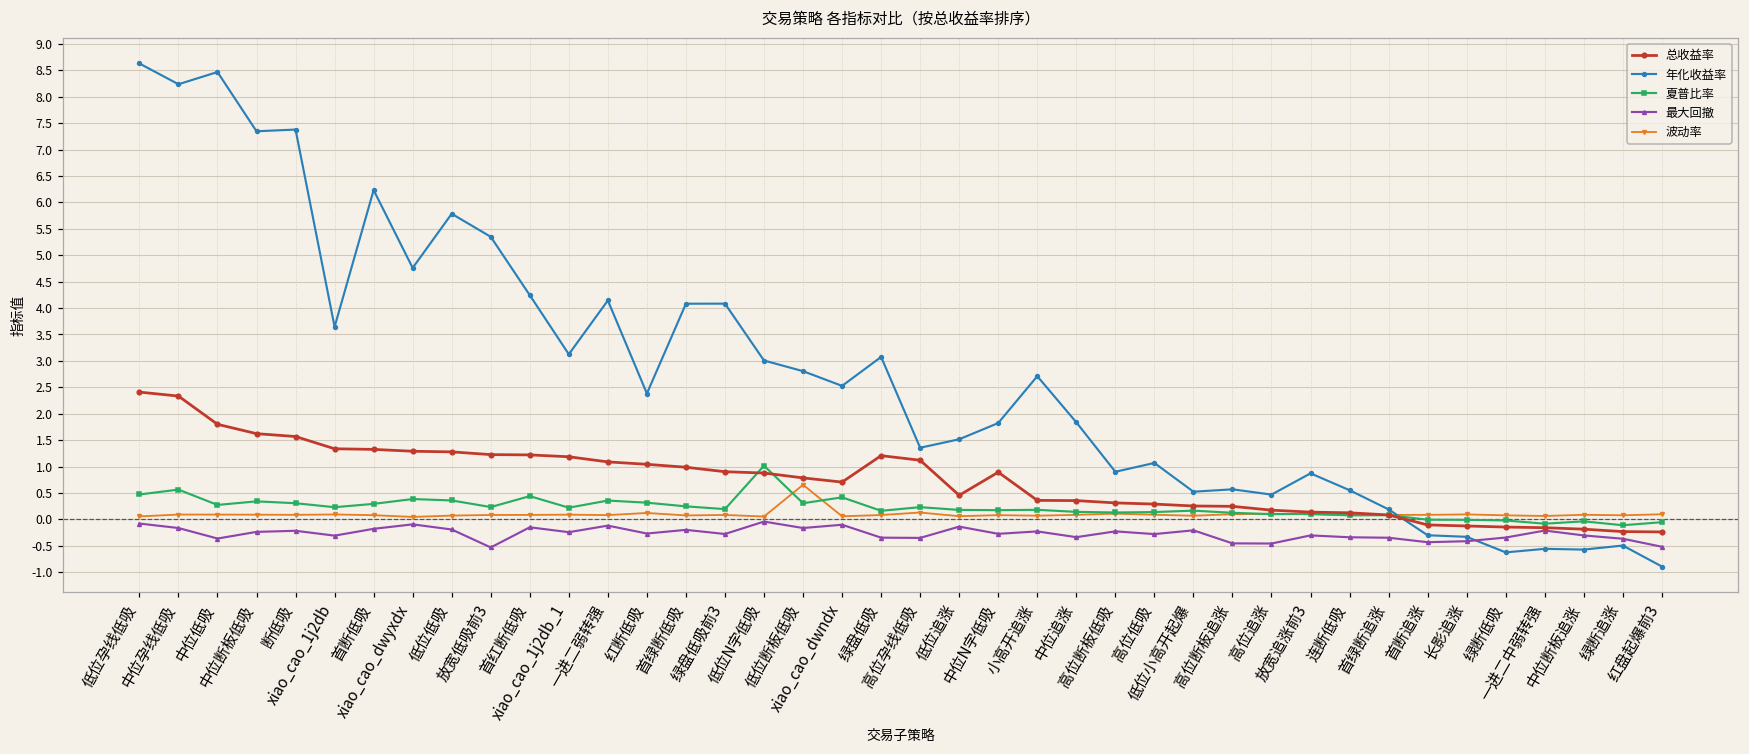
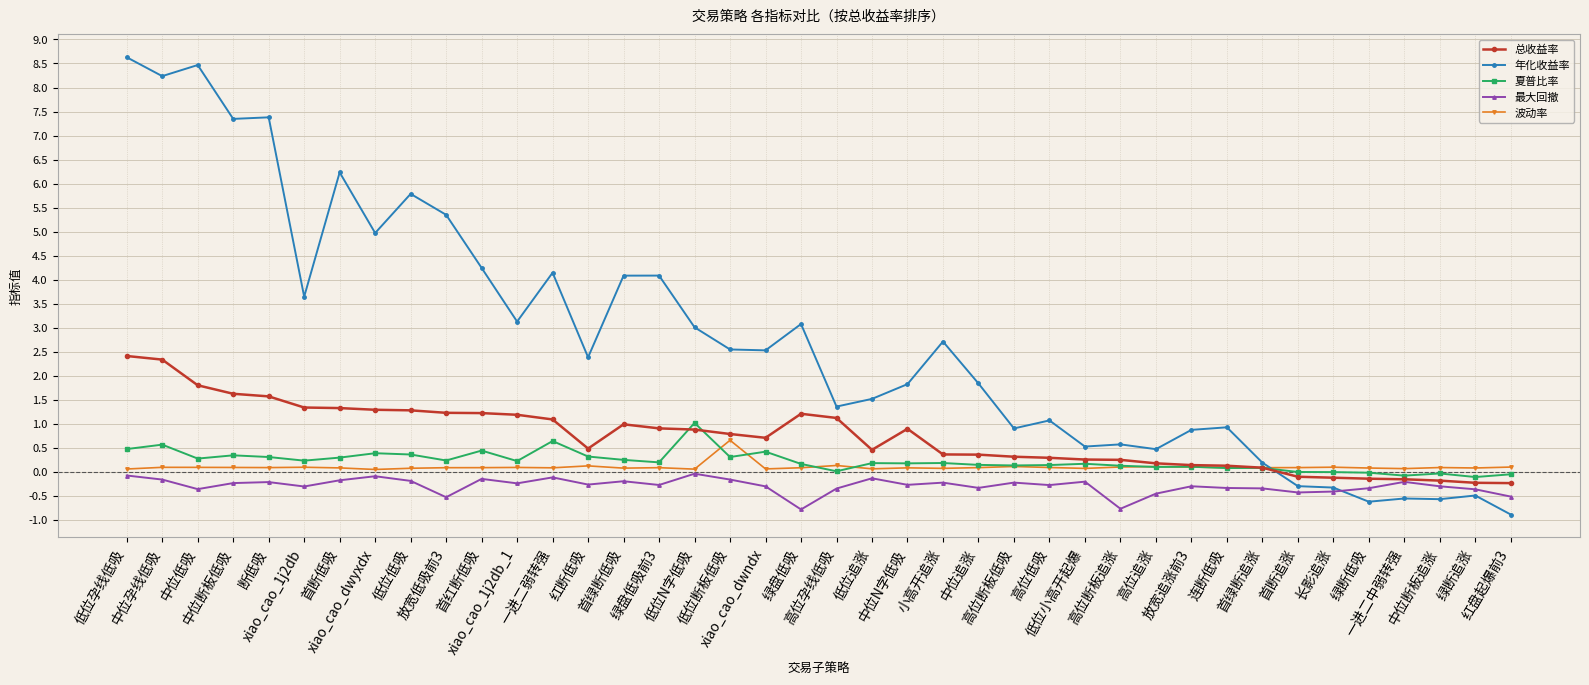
  {
    "总收益率": {
      "低位孕线低吸": 2.4,
      "中位孕线低吸": 2.3,
      "中位低吸": 1.8,
      "中位断板低吸": 1.6,
      "断低吸": 1.6,
      "xiao_cao_1j2db": 1.3,
      "首断低吸": 1.3,
      "xiao_cao_dwyxdx": 1.3,
      "低位低吸": 1.3,
      "放宽低吸前3": 1.2,
      "首红断低吸": 1.2,
      "xiao_cao_1j2db_1": 1.2,
      "一进二弱转强": 1.1,
-     "红断低吸": 1.0,
+     "红断低吸": 0.5,
      "首绿断低吸": 1.0,
      "绿盘低吸前3": 0.9,
      "低位N字低吸": 0.9,
      "低位断板低吸": 0.8,
      "xiao_cao_dwndx": 0.7,
      "绿盘低吸": 1.2,
      "高位孕线低吸": 1.1,
      "低位追涨": 0.5,
      "中位N字低吸": 0.9,
      "小高开追涨": 0.4,
      "中位追涨": 0.4,
      "高位断板低吸": 0.3,
      "高位低吸": 0.3,
      "低位小高开起爆": 0.3,
      "高位断板追涨": 0.2,
      "高位追涨": 0.2,
      "首断追涨": -0.1,
      "长影追涨": -0.1,
      "绿断低吸": -0.1,
      "一进二中弱转强": -0.2,
      "中位断板追涨": -0.2,
      "绿断追涨": -0.2,
      "红盘起爆前3": -0.2
    },
    "年化收益率": {
      "低位孕线低吸": 8.6,
      "中位孕线低吸": 8.2,
      "中位低吸": 8.5,
      "中位断板低吸": 7.3,
      "断低吸": 7.4,
      "xiao_cao_1j2db": 3.6,
      "首断低吸": 6.2,
-     "xiao_cao_dwyxdx": 4.8,
+     "xiao_cao_dwyxdx": 5.0,
      "低位低吸": 5.8,
      "放宽低吸前3": 5.3,
      "首红断低吸": 4.2,
      "xiao_cao_1j2db_1": 3.1,
      "一进二弱转强": 4.1,
      "红断低吸": 2.4,
      "首绿断低吸": 4.1,
      "绿盘低吸前3": 4.1,
      "低位N字低吸": 3.0,
-     "低位断板低吸": 2.8,
+     "低位断板低吸": 2.5,
      "xiao_cao_dwndx": 2.5,
      "绿盘低吸": 3.1,
      "高位孕线低吸": 1.4,
      "低位追涨": 1.5,
      "中位N字低吸": 1.8,
      "小高开追涨": 2.7,
      "中位追涨": 1.8,
      "高位断板低吸": 0.9,
      "高位低吸": 1.1,
      "低位小高开起爆": 0.5,
      "高位断板追涨": 0.6,
      "高位追涨": 0.5,
      "放宽追涨前3": 0.9,
-     "连断低吸": 0.6,
+     "连断低吸": 0.9,
      "首绿断追涨": 0.2,
      "首断追涨": -0.3,
      "长影追涨": -0.3,
      "绿断低吸": -0.6,
      "一进二中弱转强": -0.6,
      "中位断板追涨": -0.6,
      "绿断追涨": -0.5,
      "红盘起爆前3": -0.9
    },
    "夏普比率": {
      "低位孕线低吸": 0.5,
      "中位孕线低吸": 0.6,
      "中位低吸": 0.3,
      "中位断板低吸": 0.3,
      "断低吸": 0.3,
      "xiao_cao_1j2db": 0.2,
      "首断低吸": 0.3,
      "xiao_cao_dwyxdx": 0.4,
      "低位低吸": 0.4,
      "放宽低吸前3": 0.2,
      "首红断低吸": 0.4,
      "xiao_cao_1j2db_1": 0.2,
-     "一进二弱转强": 0.4,
+     "一进二弱转强": 0.6,
      "红断低吸": 0.3,
      "首绿断低吸": 0.2,
      "绿盘低吸前3": 0.2,
      "低位N字低吸": 1.0,
      "低位断板低吸": 0.3,
      "xiao_cao_dwndx": 0.4,
      "绿盘低吸": 0.2,
-     "高位孕线低吸": 0.2,
+     "高位孕线低吸": 0.0,
      "低位追涨": 0.2,
      "中位N字低吸": 0.2,
      "小高开追涨": 0.2,
      "中位追涨": 0.1,
      "低位小高开起爆": 0.2,
      "首断追涨": 0.0,
      "长影追涨": 0.0,
      "绿断低吸": 0.0,
      "一进二中弱转强": -0.1,
      "中位断板追涨": 0.0,
      "绿断追涨": -0.1,
      "红盘起爆前3": -0.1
    },
    "最大回撤": {
      "低位孕线低吸": -0.1,
      "中位孕线低吸": -0.2,
      "中位低吸": -0.4,
      "中位断板低吸": -0.2,
      "断低吸": -0.2,
      "xiao_cao_1j2db": -0.3,
      "首断低吸": -0.2,
      "xiao_cao_dwyxdx": -0.1,
      "低位低吸": -0.2,
      "放宽低吸前3": -0.5,
      "首红断低吸": -0.2,
      "xiao_cao_1j2db_1": -0.2,
      "一进二弱转强": -0.1,
      "红断低吸": -0.3,
      "首绿断低吸": -0.2,
      "绿盘低吸前3": -0.3,
      "低位N字低吸": 0.0,
      "低位断板低吸": -0.2,
-     "xiao_cao_dwndx": -0.1,
-     "绿盘低吸": -0.3,
+     "xiao_cao_dwndx": -0.3,
+     "绿盘低吸": -0.8,
      "高位孕线低吸": -0.4,
      "低位追涨": -0.1,
      "中位N字低吸": -0.3,
      "小高开追涨": -0.2,
      "中位追涨": -0.3,
      "高位断板低吸": -0.2,
      "高位低吸": -0.3,
      "低位小高开起爆": -0.2,
-     "高位断板追涨": -0.5,
+     "高位断板追涨": -0.8,
      "高位追涨": -0.5,
      "放宽追涨前3": -0.3,
      "连断低吸": -0.3,
      "首绿断追涨": -0.3,
      "首断追涨": -0.4,
      "长影追涨": -0.4,
      "绿断低吸": -0.3,
      "一进二中弱转强": -0.2,
      "中位断板追涨": -0.3,
      "绿断追涨": -0.4,
      "红盘起爆前3": -0.5
    },
    "波动率": {
      "低位孕线低吸": 0.1,
      "中位孕线低吸": 0.1,
      "中位低吸": 0.1,
      "中位断板低吸": 0.1,
      "断低吸": 0.1,
      "xiao_cao_1j2db": 0.1,
      "首断低吸": 0.1,
      "xiao_cao_dwyxdx": 0.0,
      "低位低吸": 0.1,
      "放宽低吸前3": 0.1,
      "首红断低吸": 0.1,
      "xiao_cao_1j2db_1": 0.1,
      "一进二弱转强": 0.1,
      "红断低吸": 0.1,
      "首绿断低吸": 0.1,
      "绿盘低吸前3": 0.1,
      "低位N字低吸": 0.1,
      "低位断板低吸": 0.7,
      "xiao_cao_dwndx": 0.1,
      "绿盘低吸": 0.1,
      "高位孕线低吸": 0.1,
      "低位追涨": 0.1,
      "中位N字低吸": 0.1,
      "小高开追涨": 0.1,
      "中位追涨": 0.1,
      "低位小高开起爆": 0.1,
      "首断追涨": 0.1,
      "长影追涨": 0.1,
      "绿断低吸": 0.1,
      "一进二中弱转强": 0.1,
      "中位断板追涨": 0.1,
      "绿断追涨": 0.1,
      "红盘起爆前3": 0.1
    }
  }
